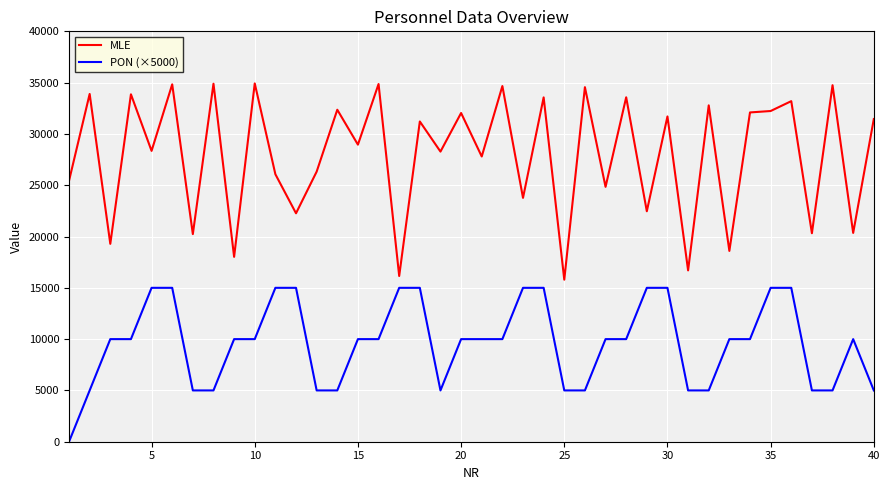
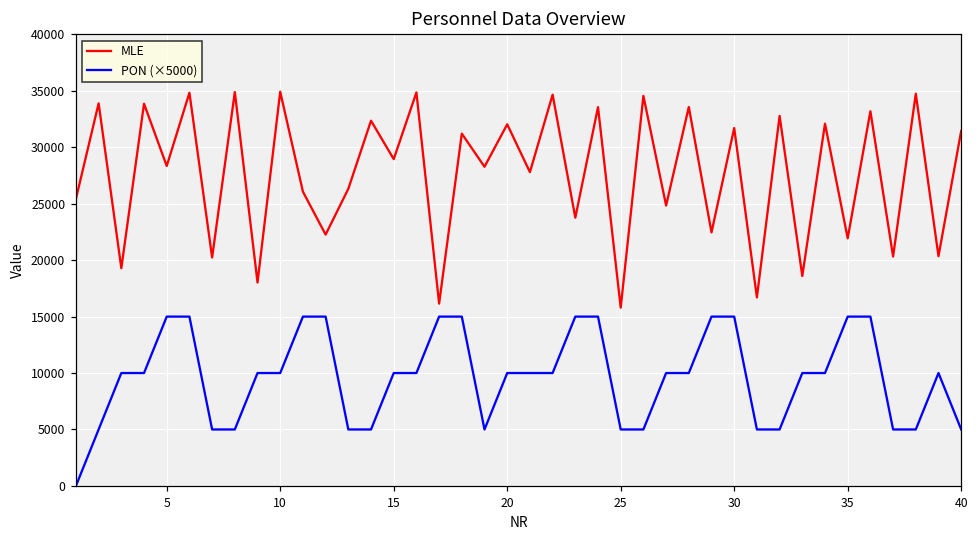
  {
    "MLE": {
      "5": 28300,
      "10": 34900,
      "15": 29000,
      "20": 32000,
      "25": 15800,
      "30": 31700,
-     "35": 32200,
+     "35": 21900,
      "40": 31500
    },
    "PON (×5000)": {
      "5": 15000,
      "10": 10000,
      "15": 10000,
      "20": 10000,
      "25": 5000,
      "30": 15000,
      "35": 15000,
      "40": 5000
    }
  }
